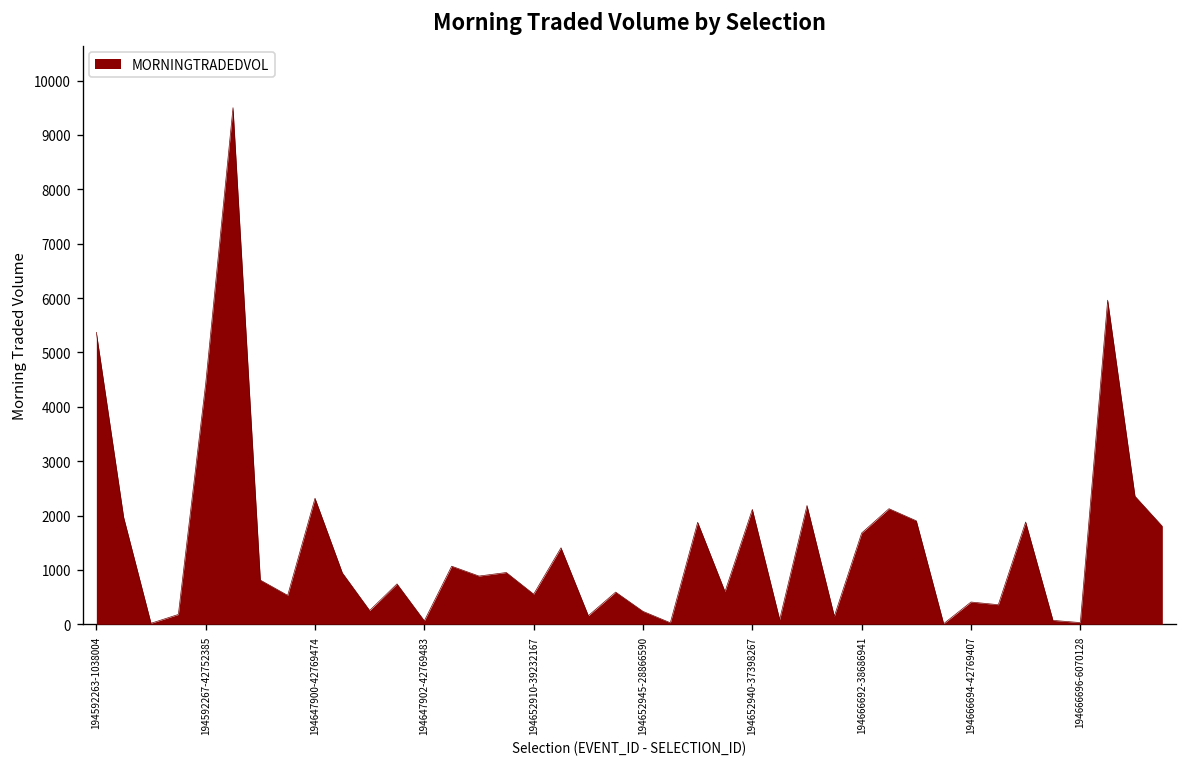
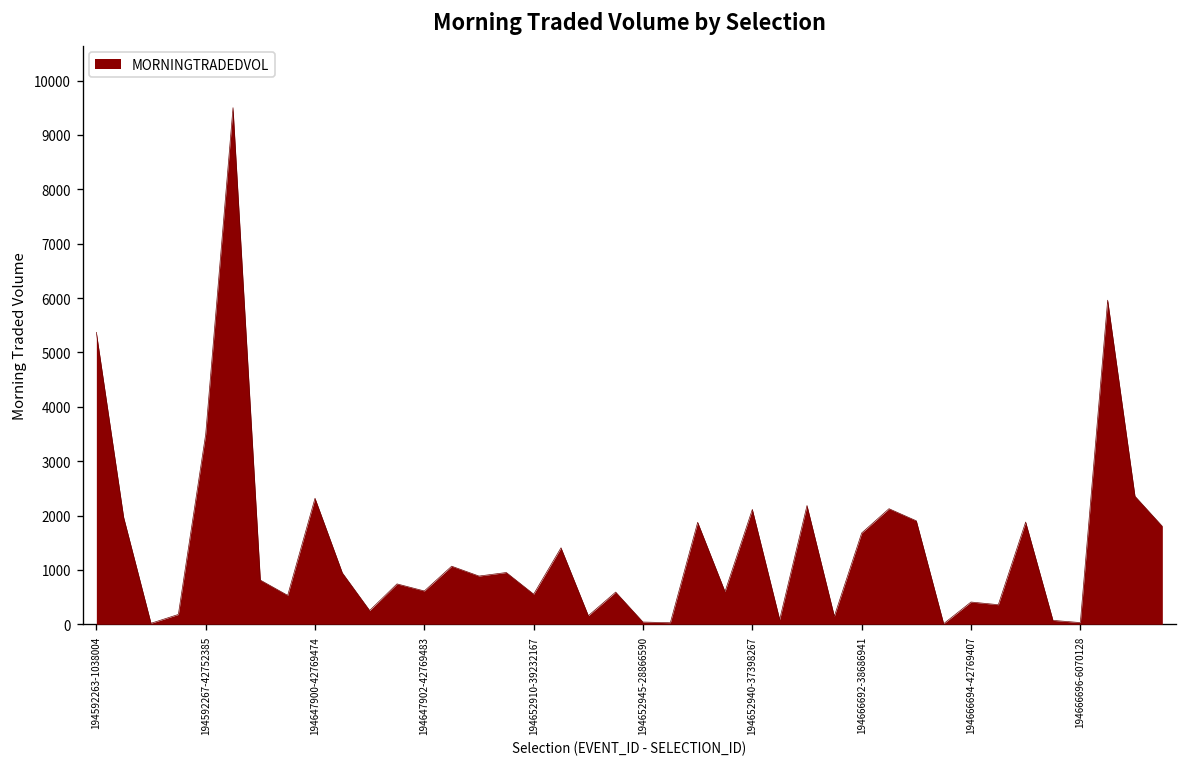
  {
    "194592263-1038004": 5400,
-   "194592267-42752385": 4400,
+   "194592267-42752385": 3500,
    "194647900-42769474": 2300,
-   "194647902-42769483": 100,
+   "194647902-42769483": 600,
    "194652910-39232167": 600,
-   "194652945-28866590": 200,
+   "194652945-28866590": 0,
    "194652940-37398267": 2100,
    "194666692-38686941": 1700,
    "194666694-42769407": 400,
    "194666696-6070128": 0
  }
